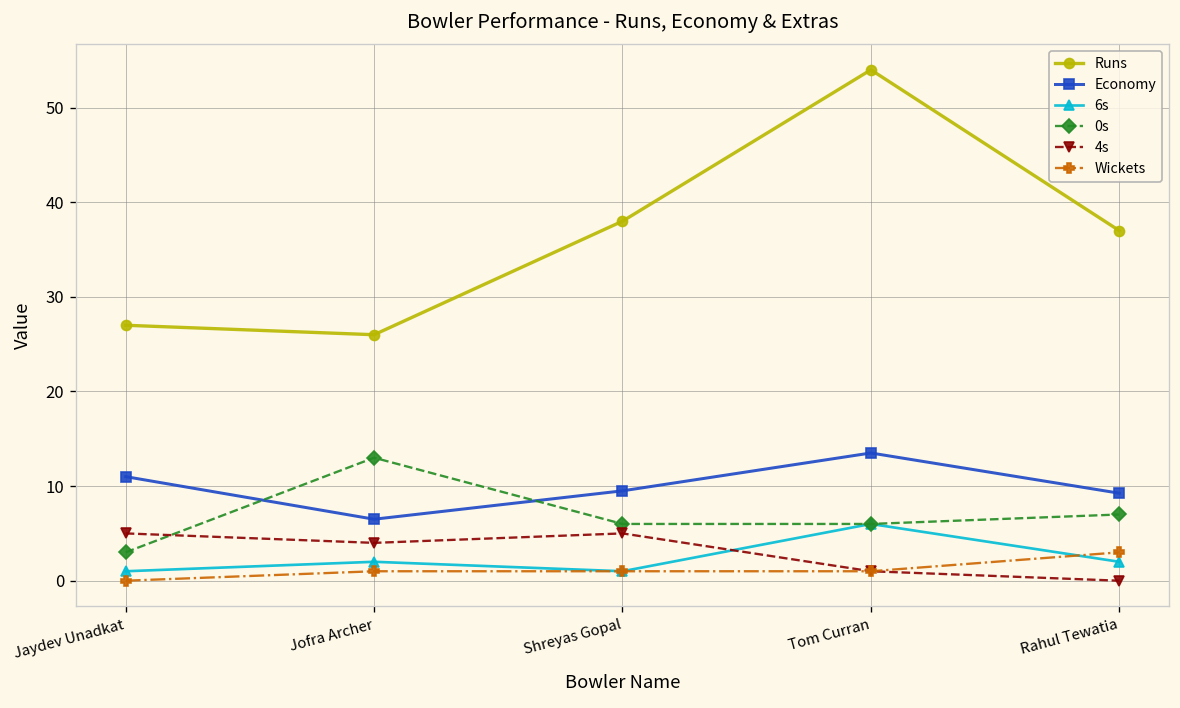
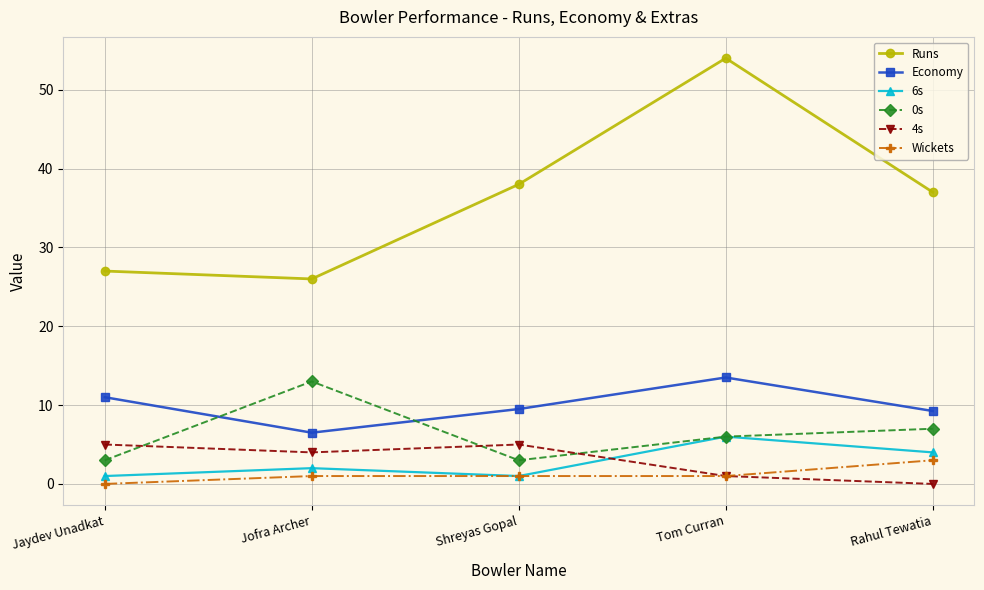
  {
    "Runs": {
      "Jaydev Unadkat": 27,
      "Jofra Archer": 26,
      "Shreyas Gopal": 38,
      "Tom Curran": 54,
      "Rahul Tewatia": 37
    },
    "Economy": {
      "Jaydev Unadkat": 11,
      "Jofra Archer": 7,
      "Shreyas Gopal": 10,
      "Tom Curran": 14,
      "Rahul Tewatia": 9
    },
    "6s": {
      "Jaydev Unadkat": 1,
      "Jofra Archer": 2,
-     "Rahul Tewatia": 2
+     "Rahul Tewatia": 4
    },
    "0s": {
      "Jaydev Unadkat": 3,
      "Jofra Archer": 13,
-     "Shreyas Gopal": 6,
+     "Shreyas Gopal": 3,
      "Rahul Tewatia": 7
    },
    "4s": {
      "Jaydev Unadkat": 5,
      "Jofra Archer": 4,
      "Shreyas Gopal": 5,
      "Rahul Tewatia": 0
    },
    "Wickets": {
      "Jaydev Unadkat": 0,
      "Jofra Archer": 1,
      "Rahul Tewatia": 3
    }
  }
